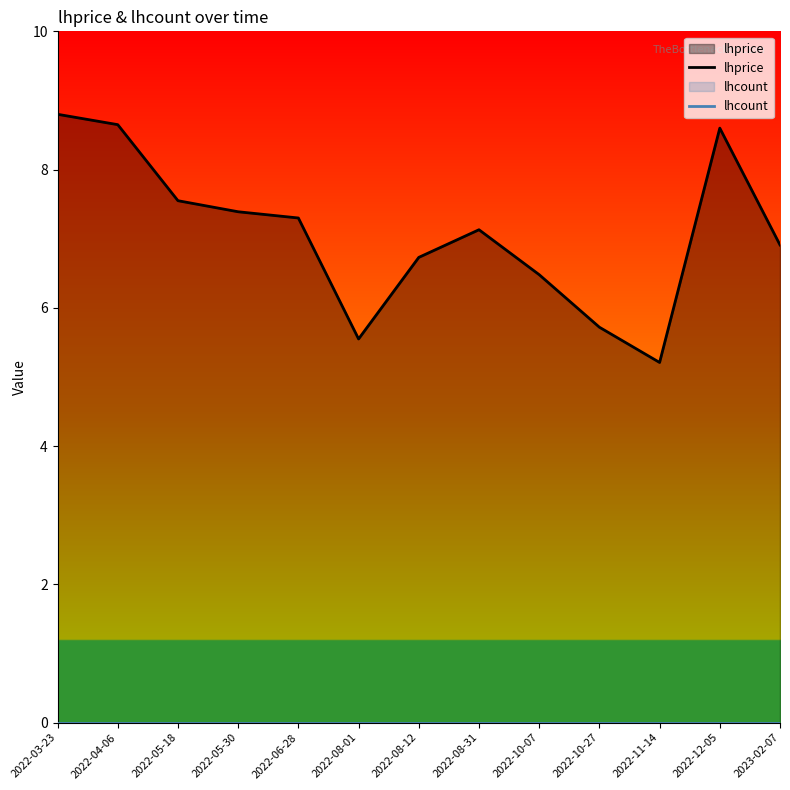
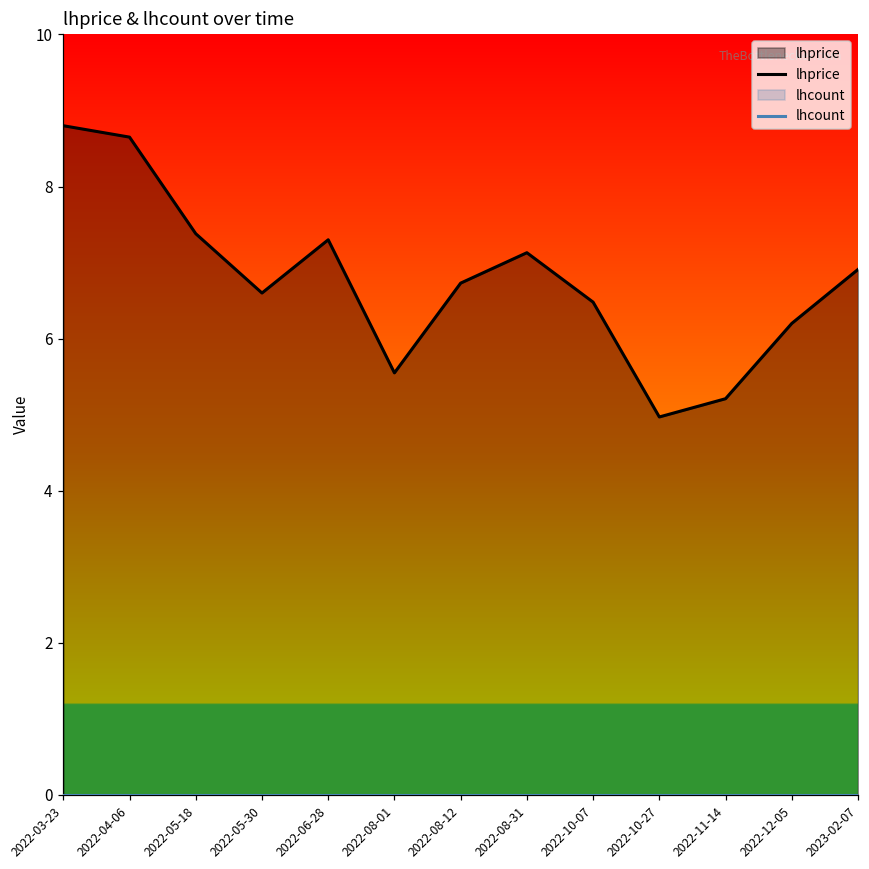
  {
    "lhprice": {
      "2022-03-23": 8.8,
      "2022-04-06": 8.7,
-     "2022-05-18": 7.6,
-     "2022-05-30": 7.4,
+     "2022-05-18": 7.4,
+     "2022-05-30": 6.6,
      "2022-06-28": 7.3,
      "2022-08-01": 5.6,
      "2022-08-12": 6.7,
      "2022-08-31": 7.1,
      "2022-10-07": 6.5,
-     "2022-10-27": 5.7,
+     "2022-10-27": 5.0,
      "2022-11-14": 5.2,
-     "2022-12-05": 8.6,
+     "2022-12-05": 6.2,
      "2023-02-07": 6.9
    },
    "lhcount": {
      "2022-03-23": 0.0,
      "2022-04-06": 0.0,
      "2022-05-18": 0.0,
      "2022-05-30": 0.0,
      "2022-06-28": 0.0,
      "2022-08-01": 0.0,
      "2022-08-12": 0.0,
      "2022-08-31": 0.0,
      "2022-10-07": 0.0,
      "2022-10-27": 0.0,
      "2022-11-14": 0.0,
      "2022-12-05": 0.0,
      "2023-02-07": 0.0
    }
  }
